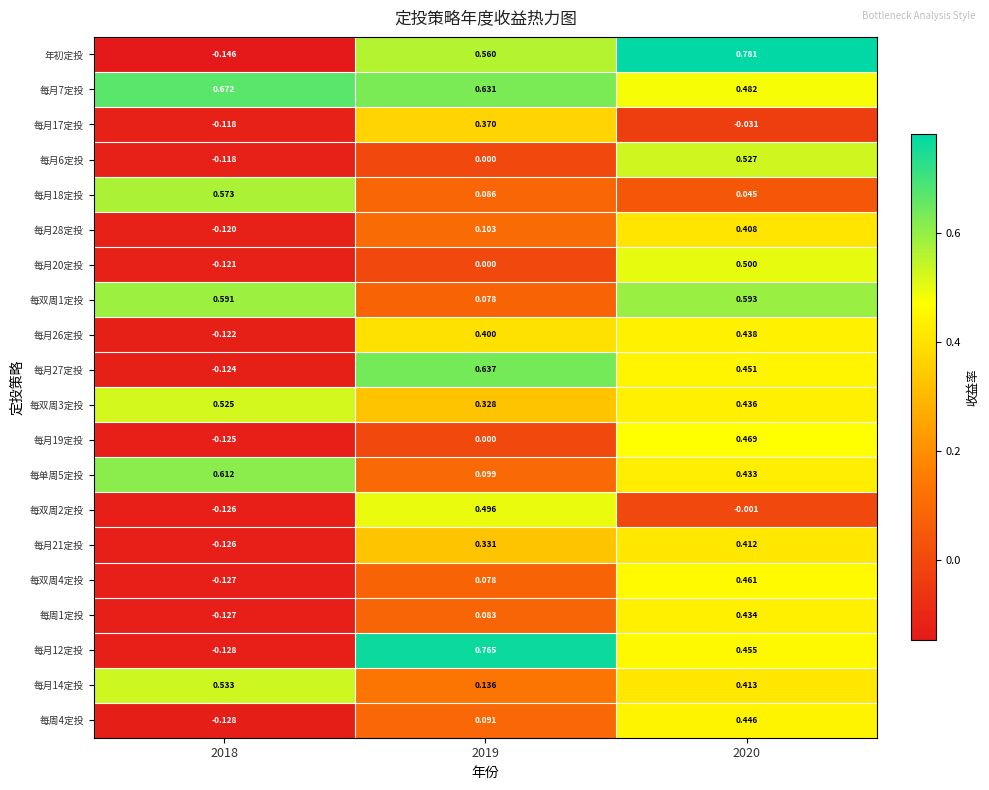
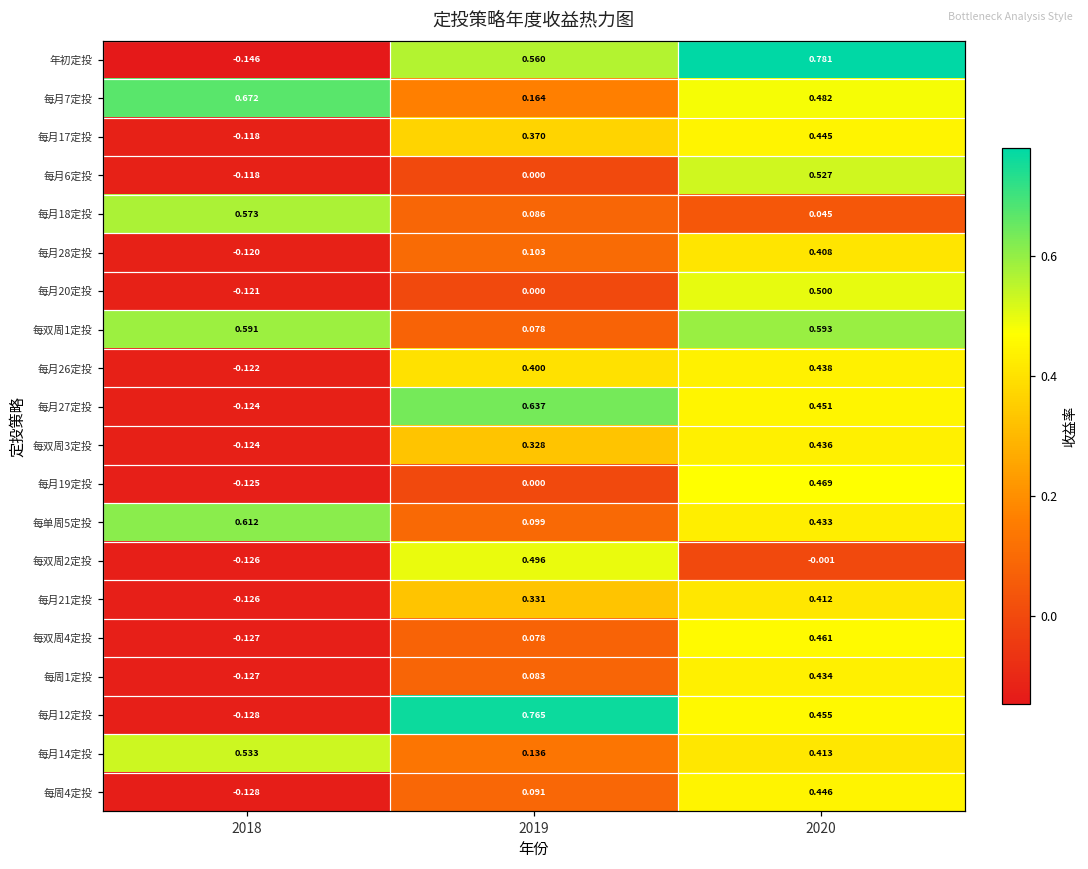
  {
    "年初定投": {
      "2018": -0.146,
      "2019": 0.560,
      "2020": 0.781
    },
    "每月7定投": {
      "2018": 0.672,
-     "2019": 0.631,
+     "2019": 0.164,
      "2020": 0.482
    },
    "每月17定投": {
      "2018": -0.118,
      "2019": 0.370,
-     "2020": -0.031
+     "2020": 0.445
    },
    "每月6定投": {
      "2018": -0.118,
      "2019": 0.000,
      "2020": 0.527
    },
    "每月18定投": {
      "2018": 0.573,
      "2019": 0.086,
      "2020": 0.045
    },
    "每月28定投": {
      "2018": -0.120,
      "2019": 0.103,
      "2020": 0.408
    },
    "每月20定投": {
      "2018": -0.121,
      "2019": 0.000,
      "2020": 0.500
    },
    "每双周1定投": {
      "2018": 0.591,
      "2019": 0.078,
      "2020": 0.593
    },
    "每月26定投": {
      "2018": -0.122,
      "2019": 0.400,
      "2020": 0.438
    },
    "每月27定投": {
      "2018": -0.124,
      "2019": 0.637,
      "2020": 0.451
    },
    "每双周3定投": {
-     "2018": 0.525,
+     "2018": -0.124,
      "2019": 0.328,
      "2020": 0.436
    },
    "每月19定投": {
      "2018": -0.125,
      "2019": 0.000,
      "2020": 0.469
    },
    "每单周5定投": {
      "2018": 0.612,
      "2019": 0.099,
      "2020": 0.433
    },
    "每双周2定投": {
      "2018": -0.126,
      "2019": 0.496,
      "2020": -0.001
    },
    "每月21定投": {
      "2018": -0.126,
      "2019": 0.331,
      "2020": 0.412
    },
    "每双周4定投": {
      "2018": -0.127,
      "2019": 0.078,
      "2020": 0.461
    },
    "每周1定投": {
      "2018": -0.127,
      "2019": 0.083,
      "2020": 0.434
    },
    "每月12定投": {
      "2018": -0.128,
      "2019": 0.765,
      "2020": 0.455
    },
    "每月14定投": {
      "2018": 0.533,
      "2019": 0.136,
      "2020": 0.413
    },
    "每周4定投": {
      "2018": -0.128,
      "2019": 0.091,
      "2020": 0.446
    }
  }
